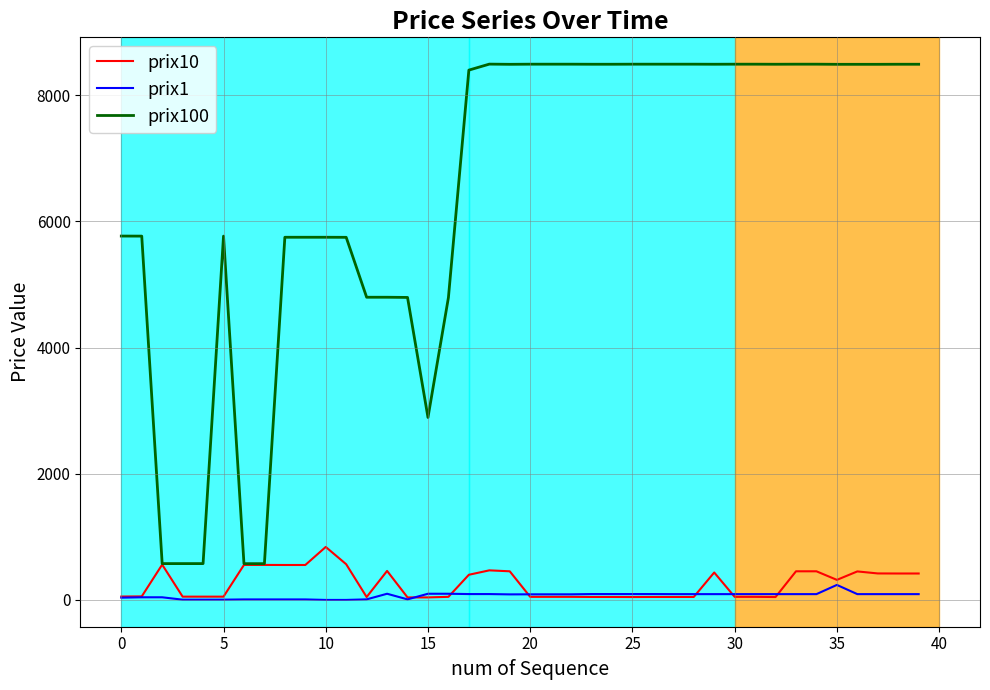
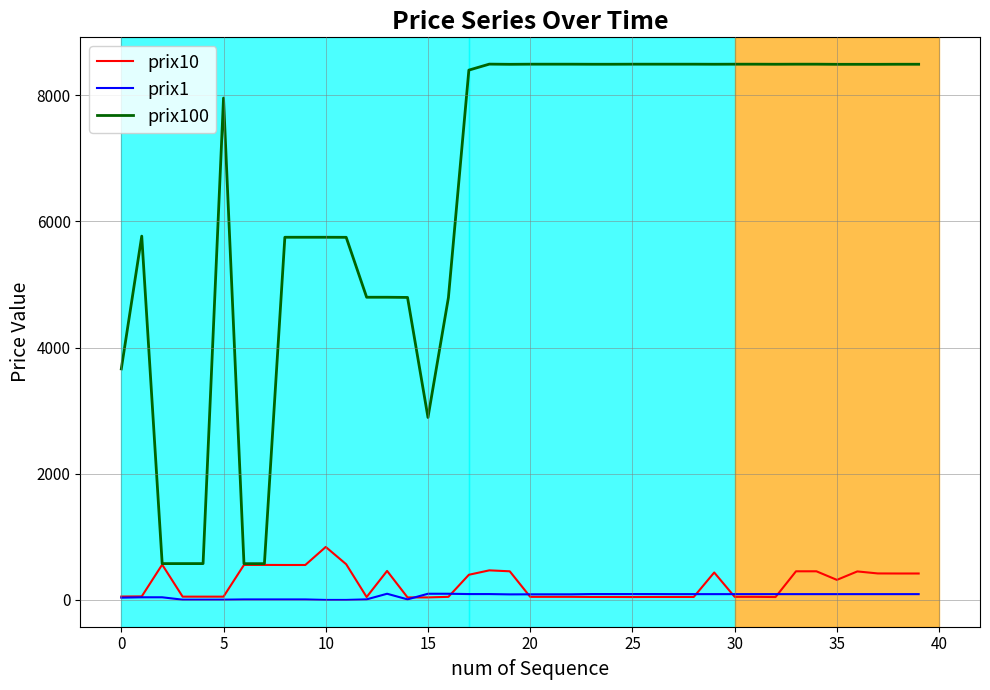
  {
    "prix10": {
      "5": 100,
      "10": 800,
      "15": 0,
      "25": 0,
      "30": 0,
      "35": 300
    },
    "prix1": {
      "5": 0,
      "10": 0,
      "15": 100,
      "25": 100,
      "30": 100,
-     "35": 200
+     "35": 100
    },
    "prix100": {
-     "0": 5800,
-     "5": 5800,
+     "0": 3700,
+     "5": 8000,
      "10": 5800,
      "15": 2900,
      "20": 8500,
      "25": 8500,
      "30": 8500,
      "35": 8500
    }
  }
